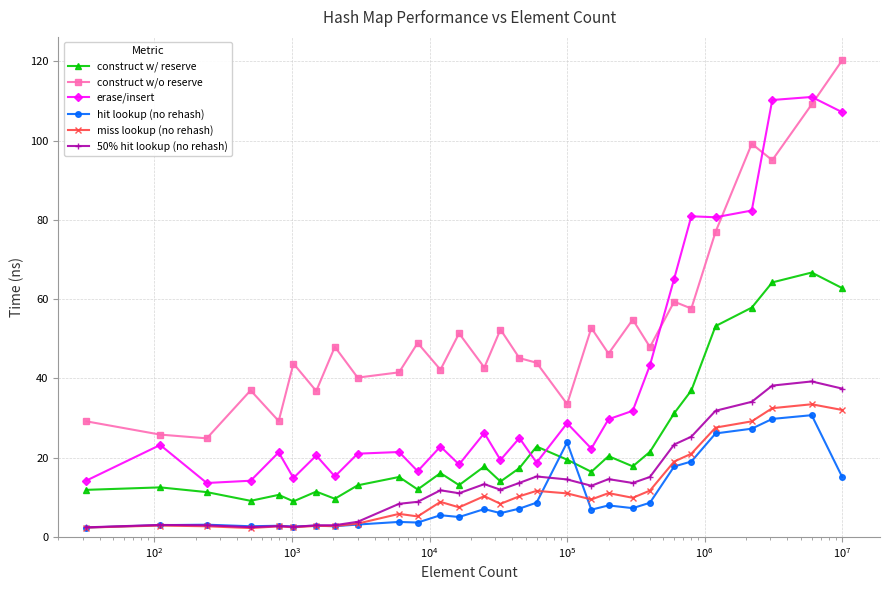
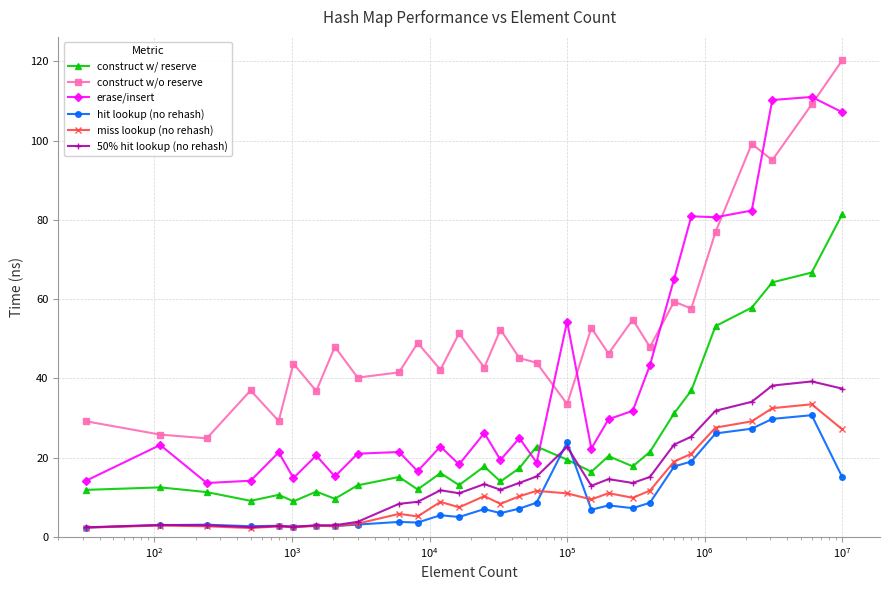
  {
    "construct w/ reserve": {
      "10^5": 19,
-     "10^7": 63
+     "10^7": 81
    },
    "construct w/o reserve": {
      "10^5": 34,
      "10^7": 120
    },
    "erase/insert": {
-     "10^5": 29,
+     "10^5": 54,
      "10^7": 107
    },
    "hit lookup (no rehash)": {
      "10^5": 24,
      "10^7": 15
    },
    "miss lookup (no rehash)": {
      "10^5": 11,
-     "10^7": 32
+     "10^7": 27
    },
    "50% hit lookup (no rehash)": {
-     "10^5": 15,
+     "10^5": 23,
      "10^7": 37
    }
  }
